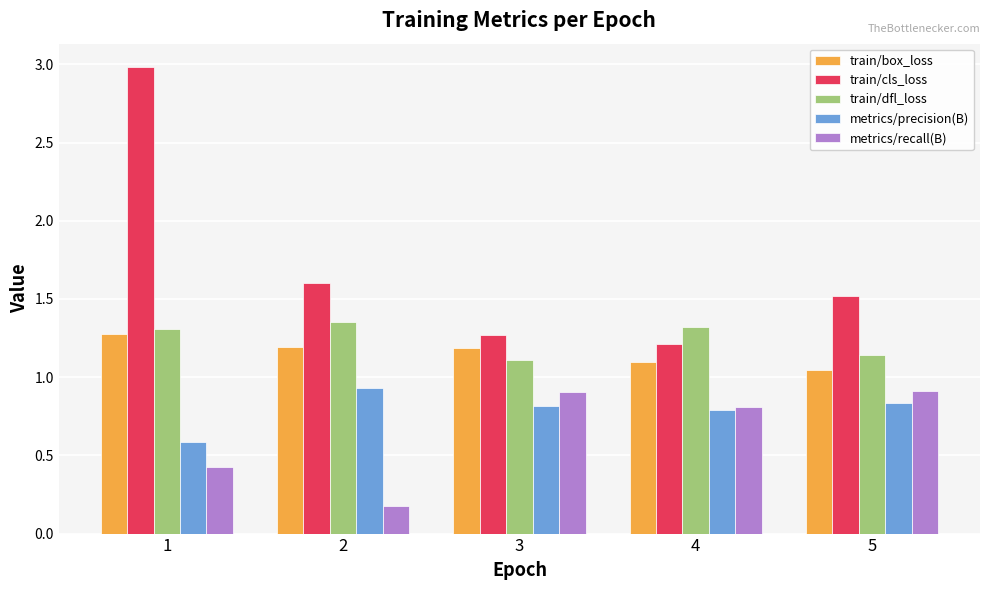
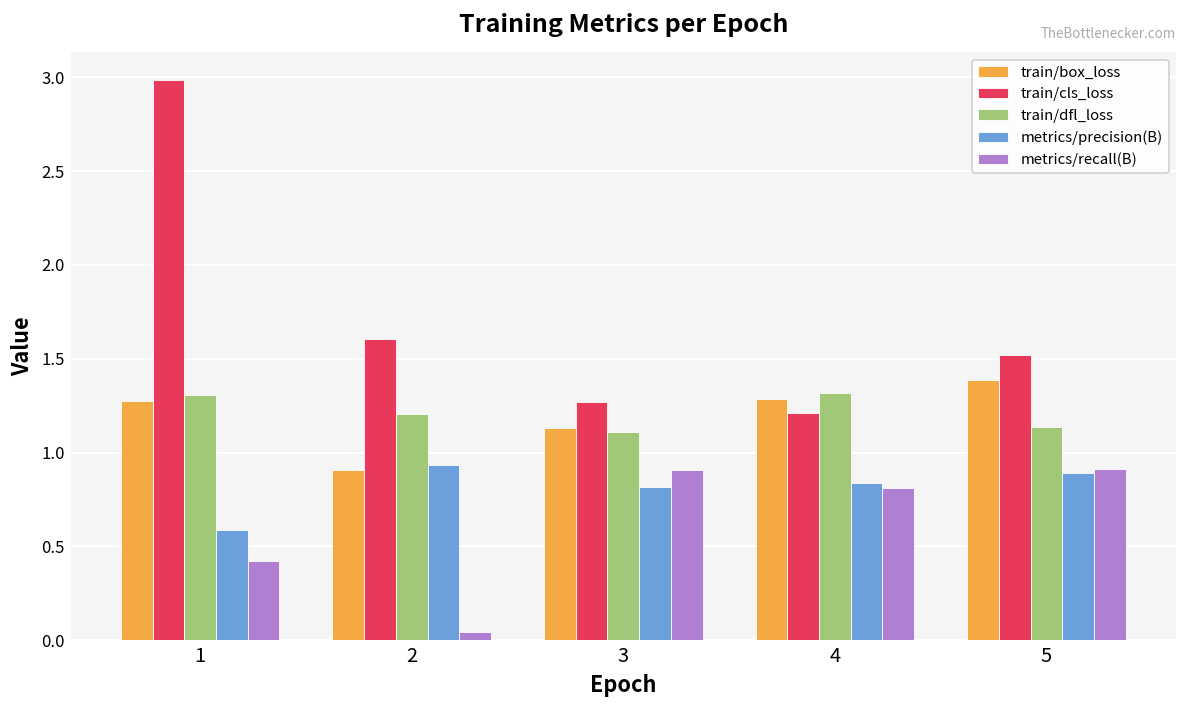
  {
    "train/box_loss": {
      "1": 1.27,
-     "2": 1.19,
-     "3": 1.18,
-     "4": 1.10,
-     "5": 1.04
+     "2": 0.90,
+     "3": 1.13,
+     "4": 1.28,
+     "5": 1.39
    },
    "train/cls_loss": {
      "1": 2.98,
      "2": 1.61,
      "3": 1.27,
      "4": 1.21,
      "5": 1.52
    },
    "train/dfl_loss": {
      "1": 1.31,
-     "2": 1.36,
+     "2": 1.21,
      "3": 1.11,
      "4": 1.32,
      "5": 1.14
    },
    "metrics/precision(B)": {
      "1": 0.59,
      "2": 0.93,
      "3": 0.82,
-     "4": 0.79,
-     "5": 0.83
+     "4": 0.84,
+     "5": 0.89
    },
    "metrics/recall(B)": {
      "1": 0.42,
-     "2": 0.17,
+     "2": 0.04,
      "3": 0.91,
      "4": 0.81,
      "5": 0.91
    }
  }
